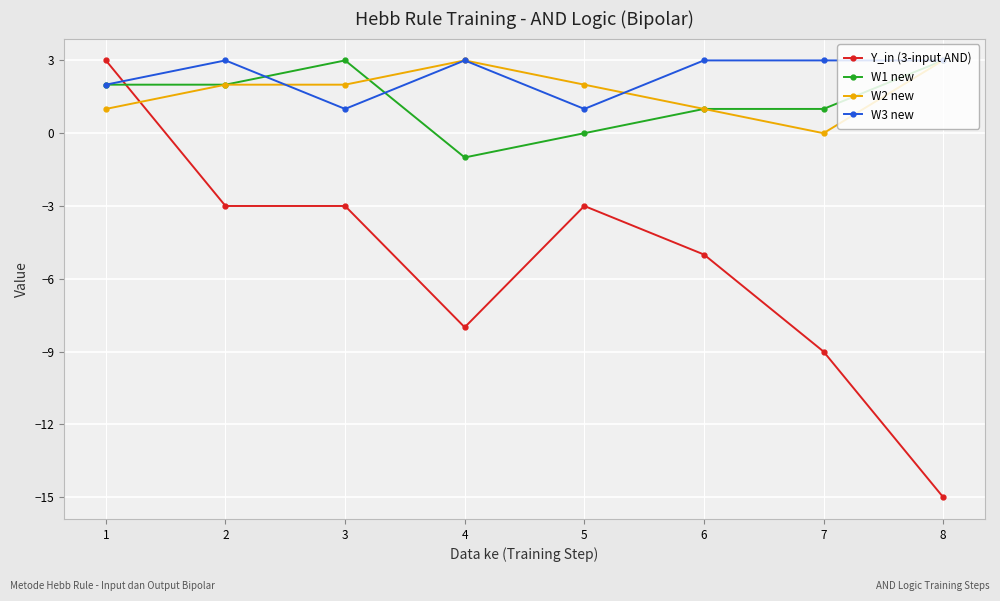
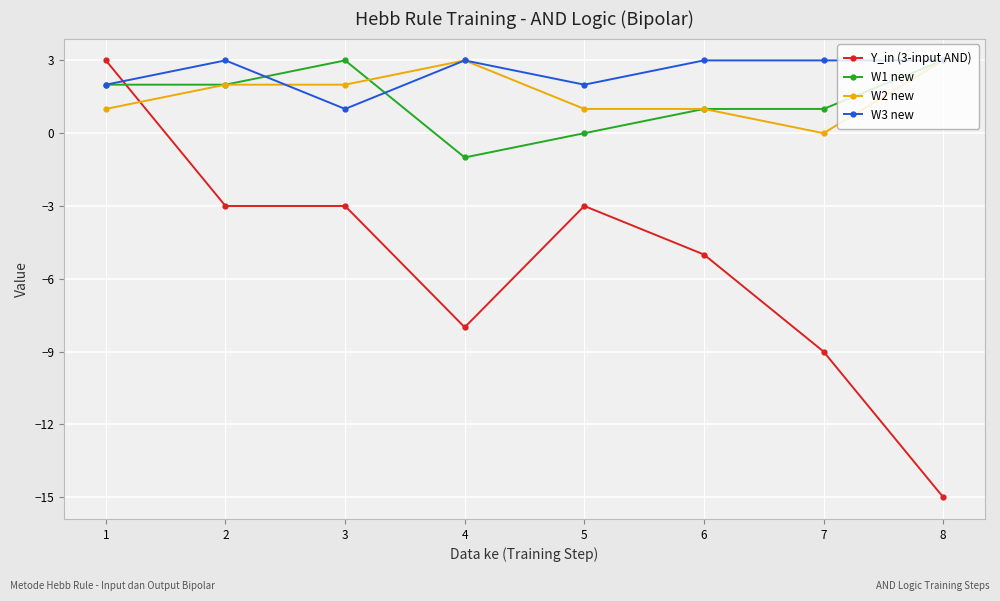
  {
    "Y_in (3-input AND)": {
      "1": 3,
      "2": -3,
      "3": -3,
      "4": -8,
      "5": -3,
      "6": -5,
      "7": -9,
      "8": -15
    },
    "W1 new": {
      "3": 3,
      "4": -1,
      "5": 0,
      "7": 1
    },
    "W2 new": {
      "1": 1,
      "3": 2,
-     "5": 2,
+     "5": 1,
      "7": 0
    },
    "W3 new": {
      "2": 3,
      "3": 1,
-     "5": 1,
+     "5": 2,
      "6": 3,
      "7": 3
    }
  }
